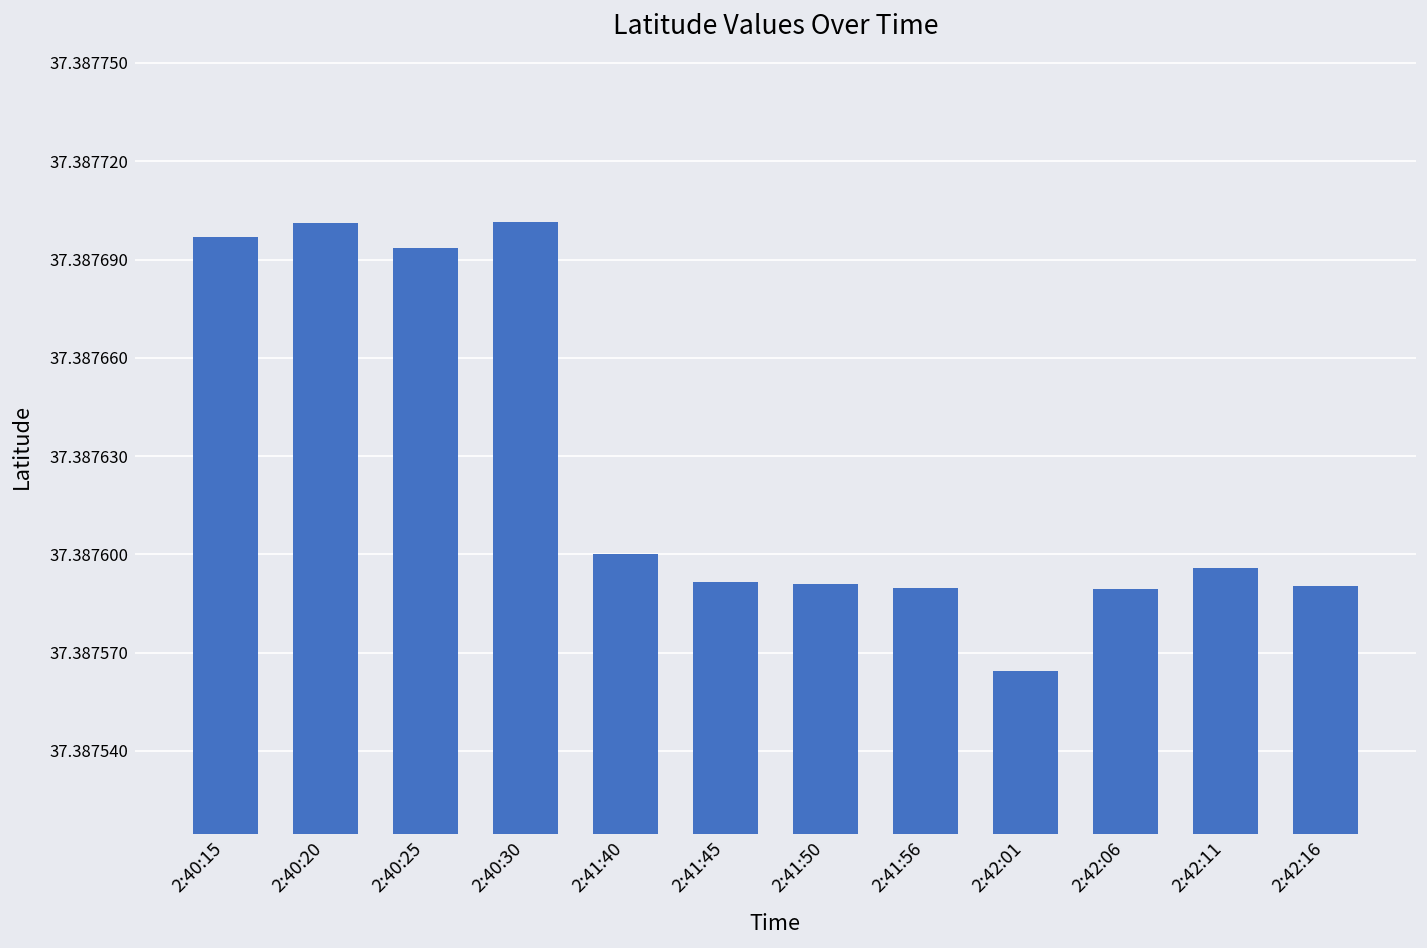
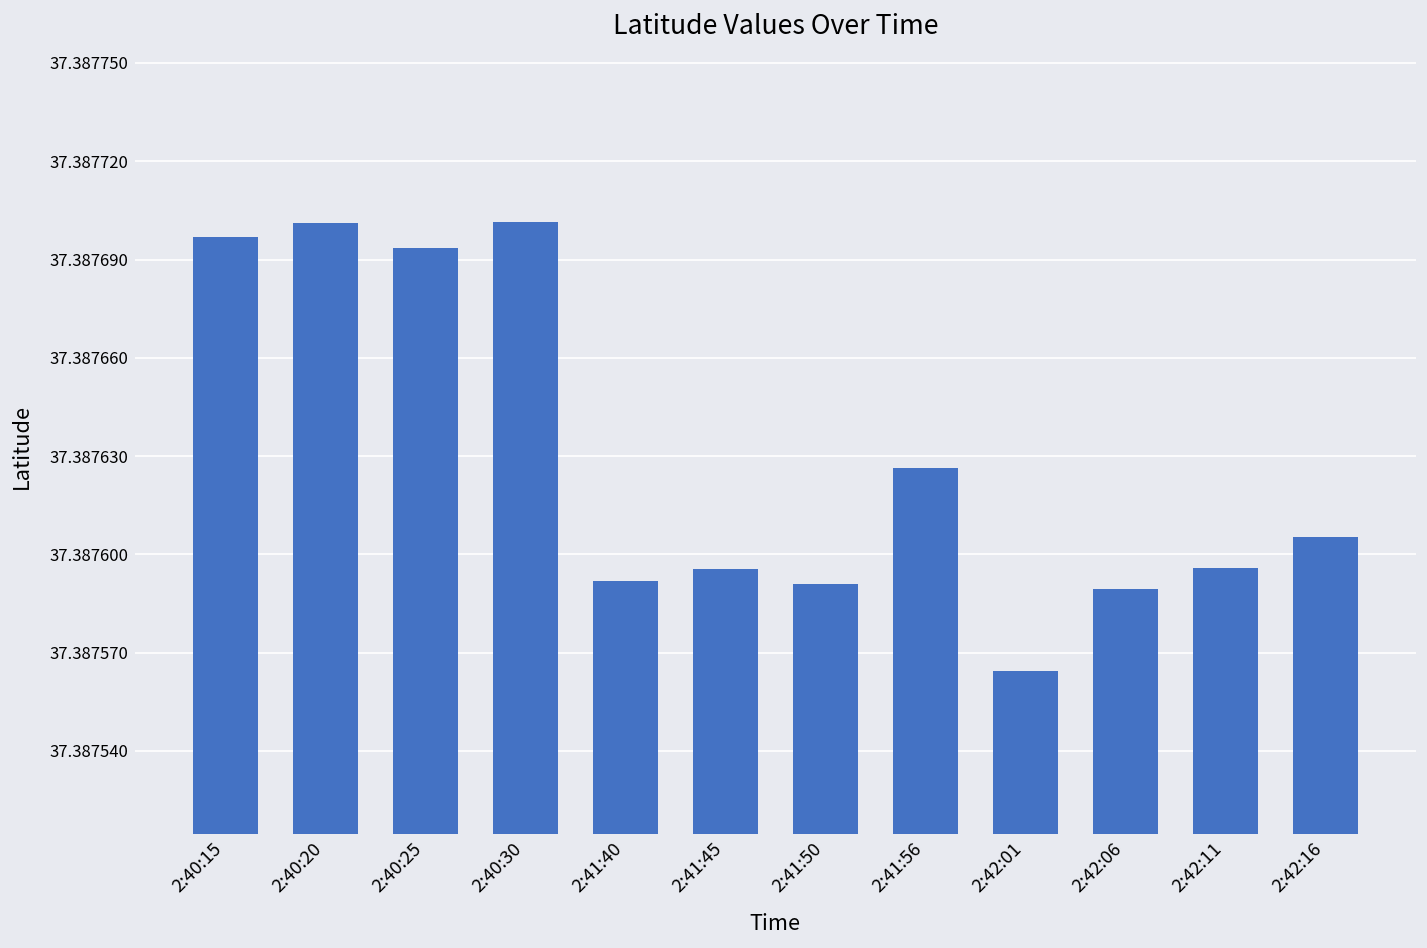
  {
    "2:40:15": 37.387697,
    "2:40:20": 37.387701,
    "2:40:25": 37.387694,
    "2:40:30": 37.387701,
-   "2:41:40": 37.387600,
-   "2:41:45": 37.387592,
+   "2:41:40": 37.387592,
+   "2:41:45": 37.387596,
    "2:41:50": 37.387591,
-   "2:41:56": 37.387590,
+   "2:41:56": 37.387626,
    "2:42:01": 37.387565,
    "2:42:06": 37.387590,
    "2:42:11": 37.387596,
-   "2:42:16": 37.387590
+   "2:42:16": 37.387605
  }
